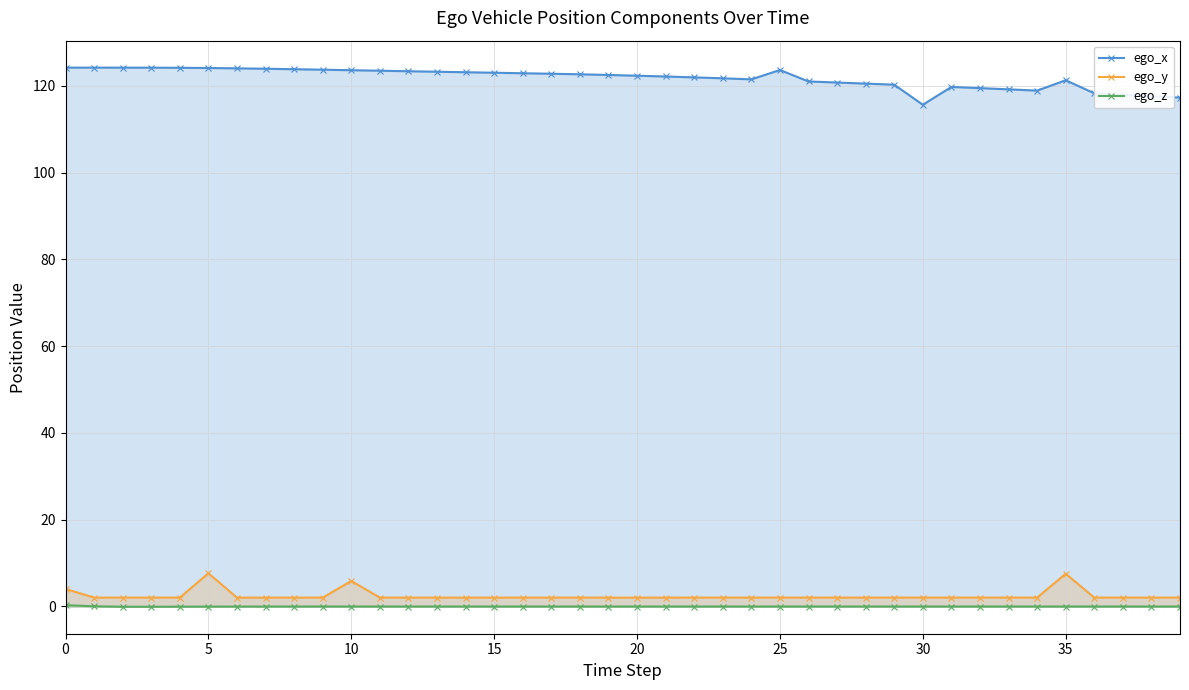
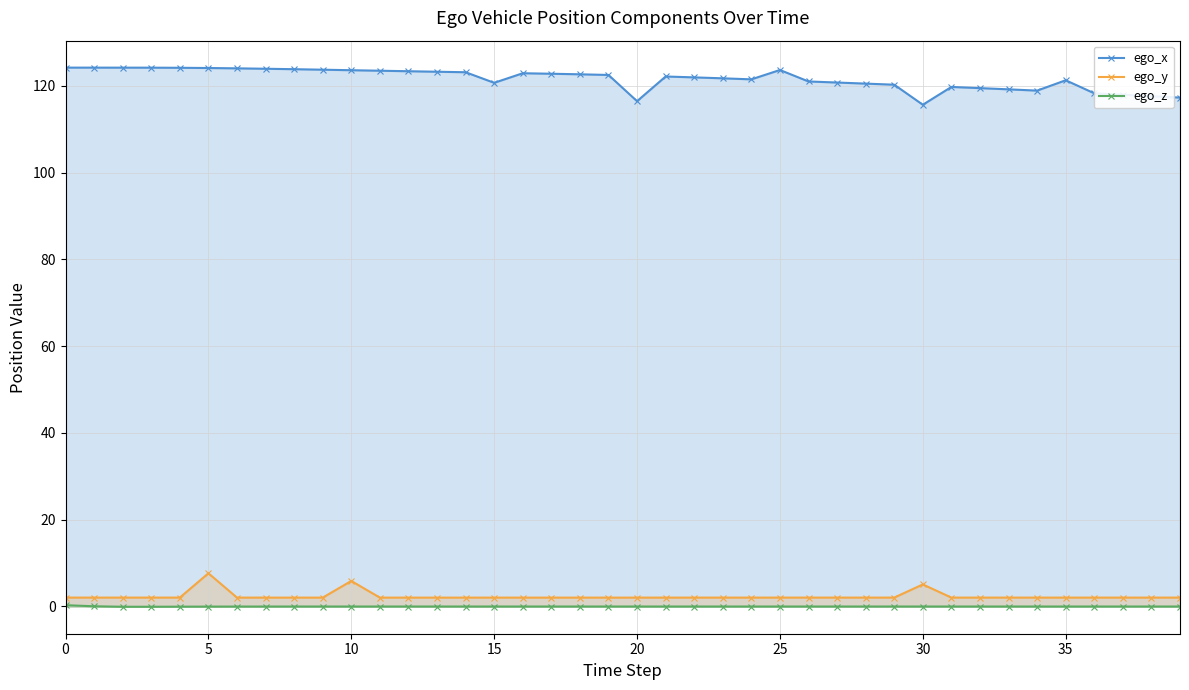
  {
    "ego_x": {
      "0": 124,
      "5": 124,
      "10": 124,
-     "15": 123,
-     "20": 122,
+     "15": 121,
+     "20": 116,
      "25": 124,
      "30": 116,
      "35": 121
    },
    "ego_y": {
-     "0": 4,
+     "0": 2,
      "5": 8,
      "10": 6,
      "15": 2,
      "20": 2,
      "25": 2,
-     "30": 2,
-     "35": 8
+     "30": 5,
+     "35": 2
    }
  }
